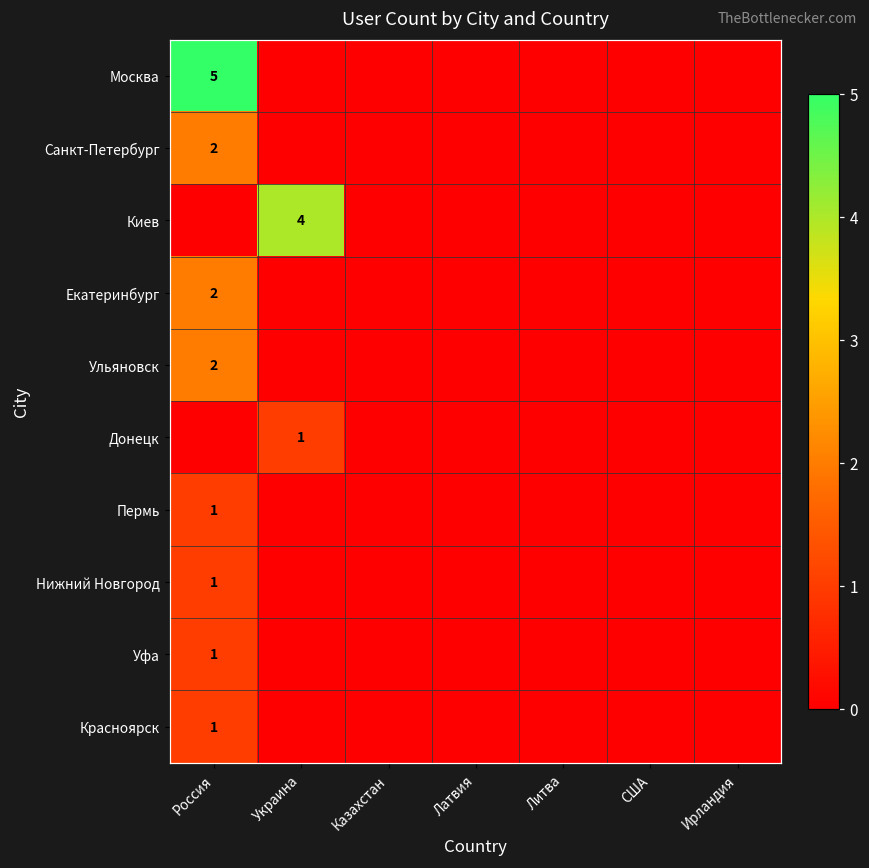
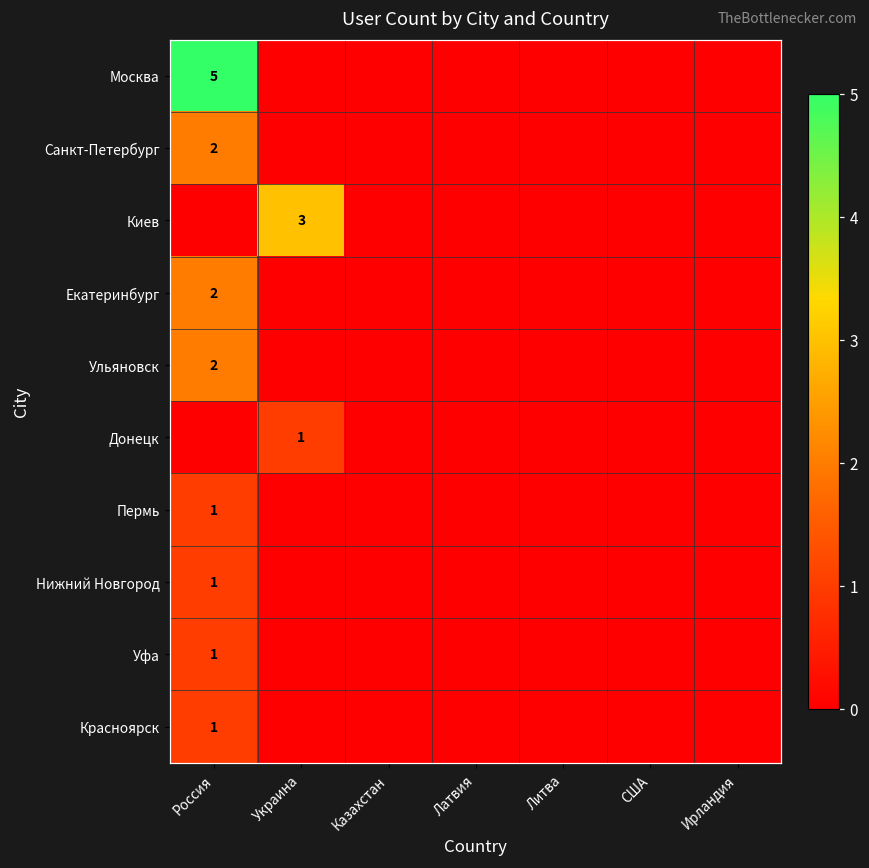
  {
    "Москва": {
      "Россия": 5
    },
    "Санкт-Петербург": {
      "Россия": 2
    },
    "Киев": {
-     "Украина": 4
+     "Украина": 3
    },
    "Екатеринбург": {
      "Россия": 2
    },
    "Ульяновск": {
      "Россия": 2
    },
    "Донецк": {
      "Украина": 1
    },
    "Пермь": {
      "Россия": 1
    },
    "Нижний Новгород": {
      "Россия": 1
    },
    "Уфа": {
      "Россия": 1
    },
    "Красноярск": {
      "Россия": 1
    }
  }
